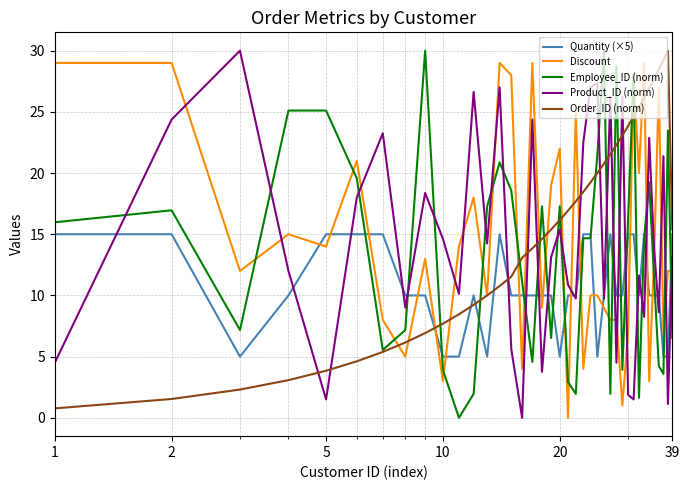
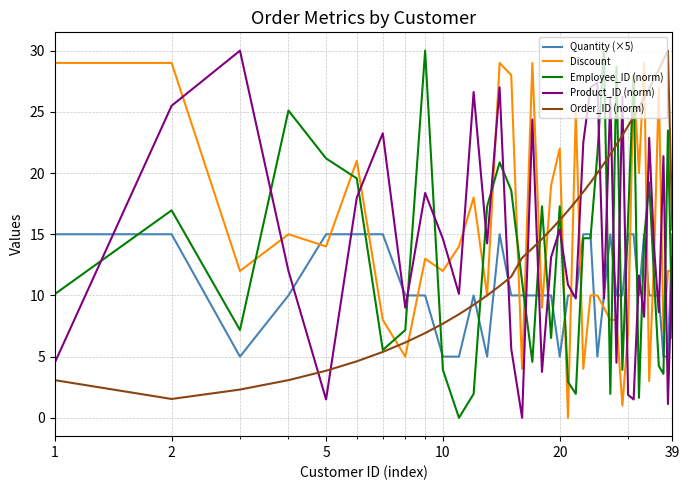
  {
    "Quantity (×5)": {
      "1": 15.0,
      "2": 15.0,
      "5": 15.0,
      "10": 5.0,
      "20": 5.0,
      "39": 15.0
    },
    "Discount": {
      "1": 29,
      "2": 29,
      "5": 14,
-     "10": 3,
+     "10": 12,
      "20": 22,
      "39": 12
    },
    "Employee_ID (norm)": {
-     "1": 16.0,
+     "1": 10.1,
      "2": 17.0,
-     "5": 25.1,
+     "5": 21.2,
      "10": 3.9,
      "20": 17.3,
      "39": 6.5
    },
    "Product_ID (norm)": {
      "1": 4.5,
-     "2": 24.4,
+     "2": 25.5,
      "5": 1.5,
      "10": 14.6,
      "20": 15.4,
      "39": 13.1
    },
    "Order_ID (norm)": {
-     "1": 0.8,
+     "1": 3.1,
      "2": 1.5,
      "5": 3.8,
      "10": 7.7,
      "20": 16.2,
      "39": 15.4
    }
  }
